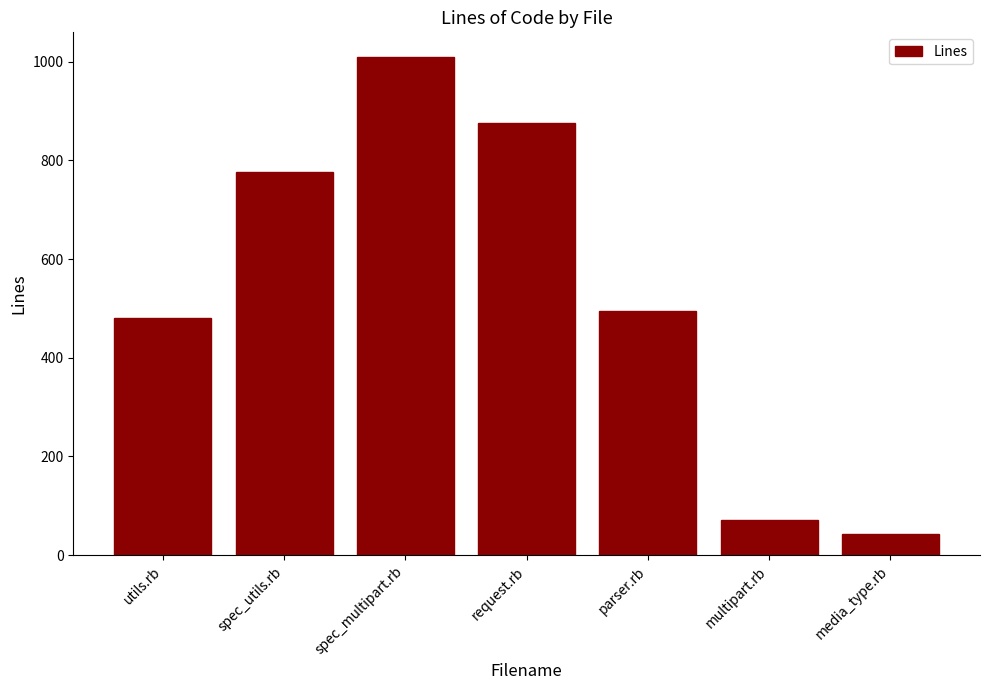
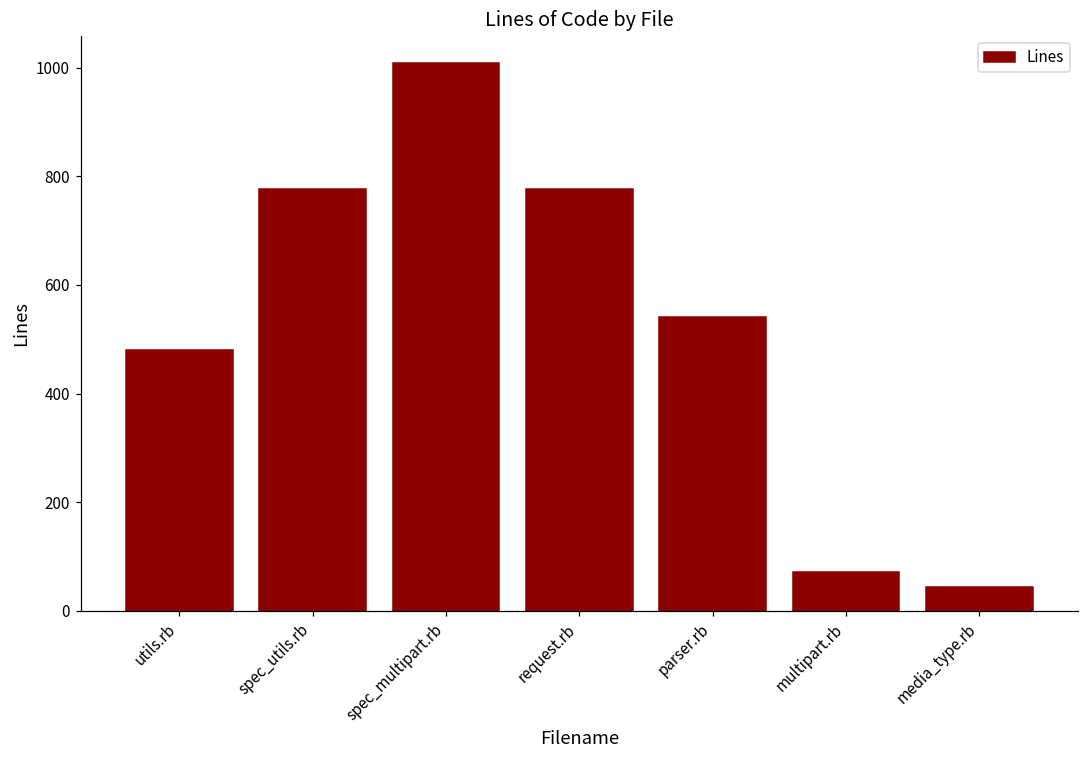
  {
    "utils.rb": 480,
    "spec_utils.rb": 780,
    "spec_multipart.rb": 1010,
-   "request.rb": 880,
-   "parser.rb": 500,
+   "request.rb": 780,
+   "parser.rb": 540,
    "multipart.rb": 70,
    "media_type.rb": 40
  }
